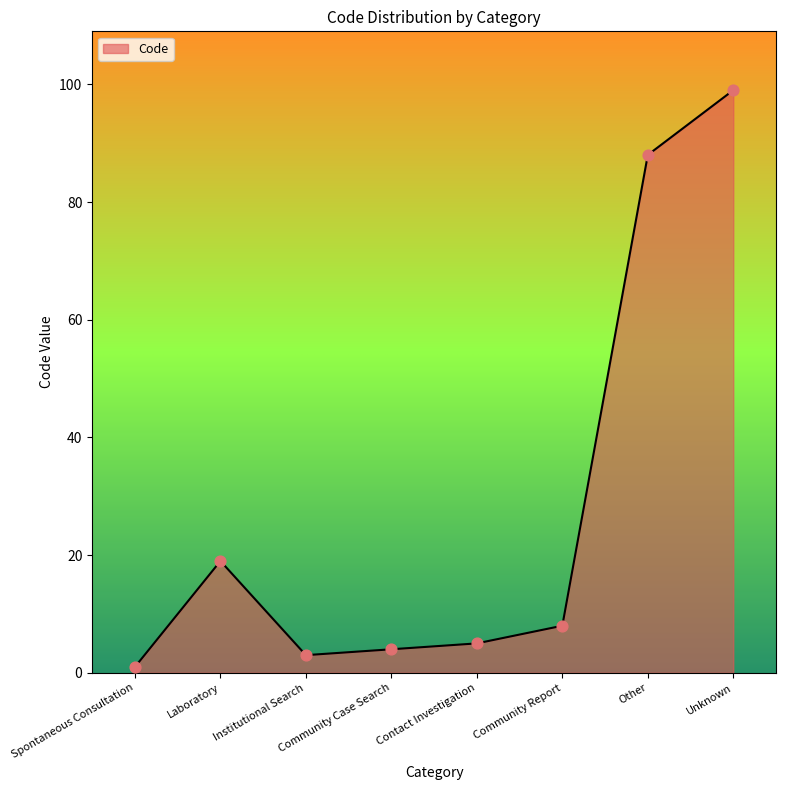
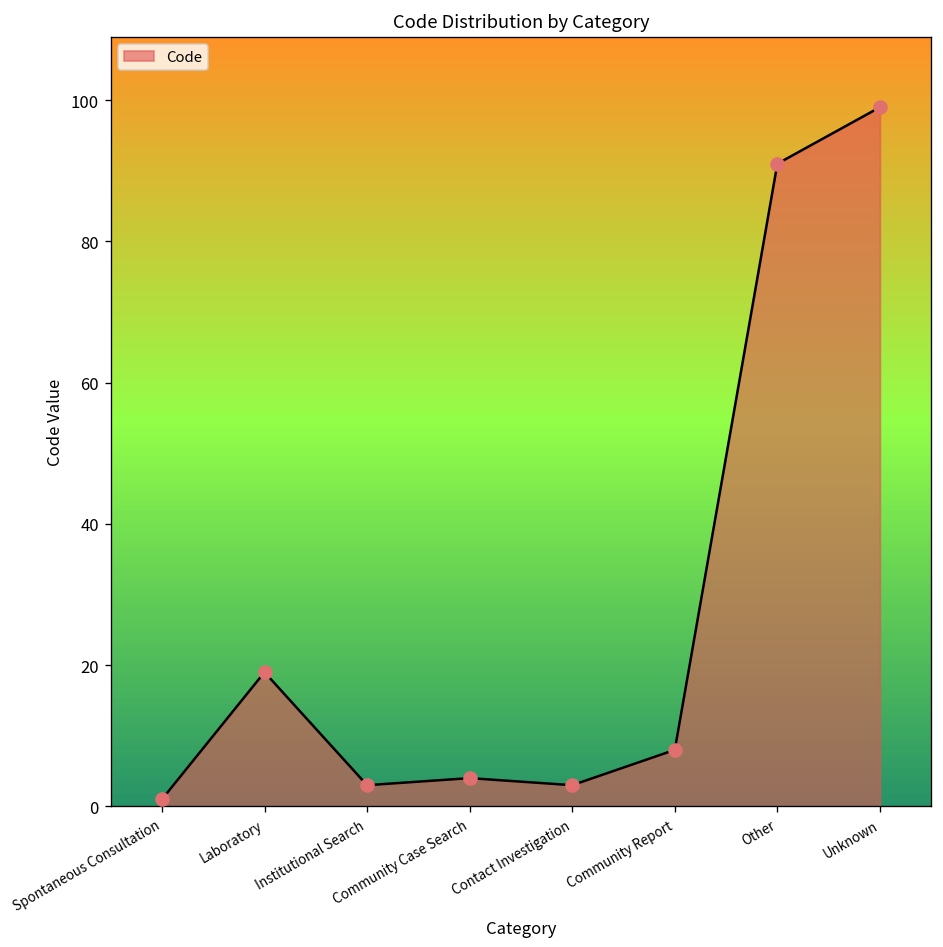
  {
    "Spontaneous Consultation": 1,
    "Laboratory": 19,
    "Institutional Search": 3,
    "Community Case Search": 4,
-   "Contact Investigation": 5,
+   "Contact Investigation": 3,
    "Community Report": 8,
-   "Other": 88,
+   "Other": 91,
    "Unknown": 99
  }
